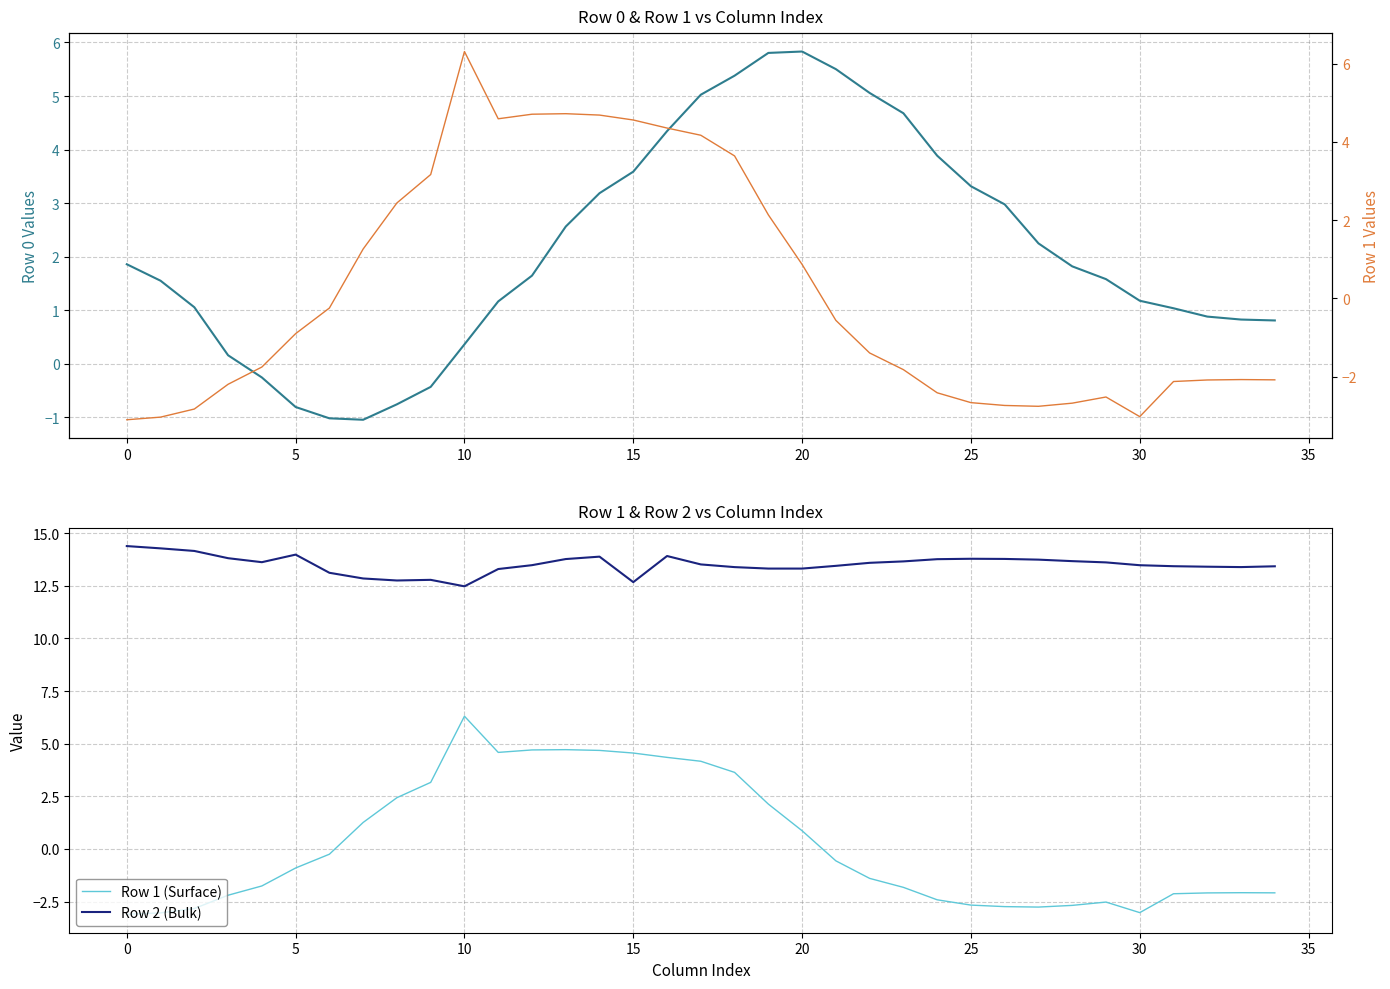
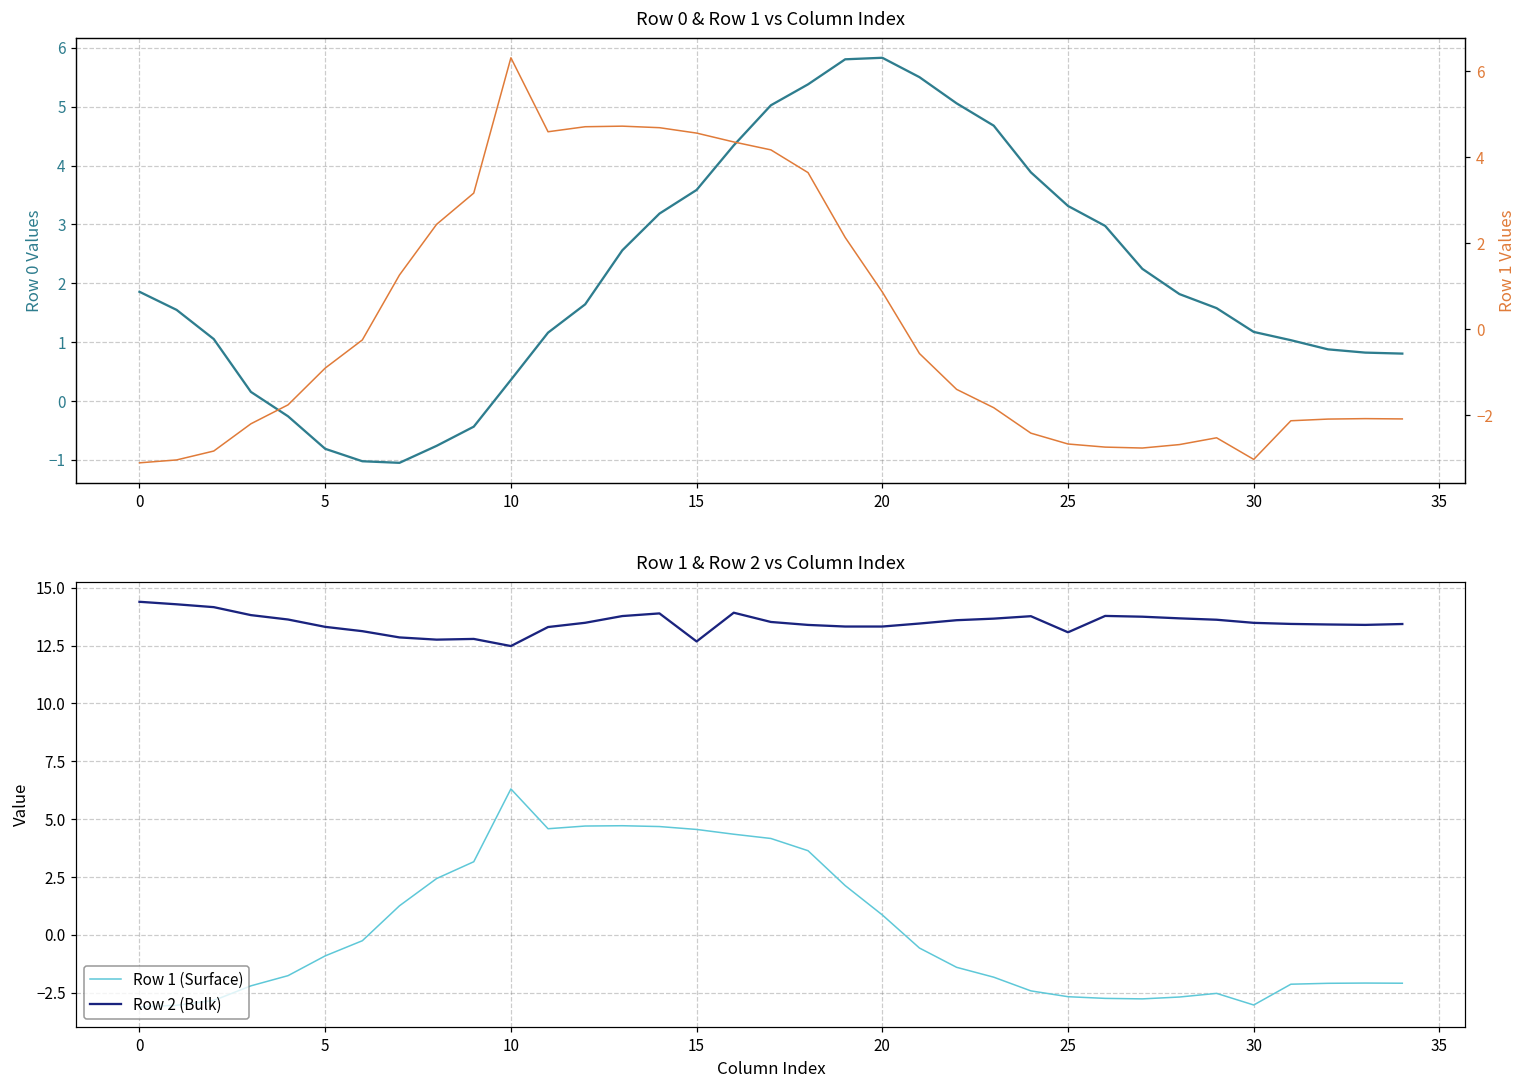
  {
    "Row 1 & Row 2 vs Column Index": {
      "Row 1 (Surface)": {
        "5": -0.9,
        "10": 6.3,
        "15": 4.6,
        "20": 0.9,
        "25": -2.7,
        "30": -3.0
      },
      "Row 2 (Bulk)": {
        "0": 14.4,
-       "5": 14.0,
+       "5": 13.3,
        "10": 12.5,
        "15": 12.7,
        "20": 13.3,
-       "25": 13.8,
+       "25": 13.1,
        "30": 13.5
      }
    }
  }
